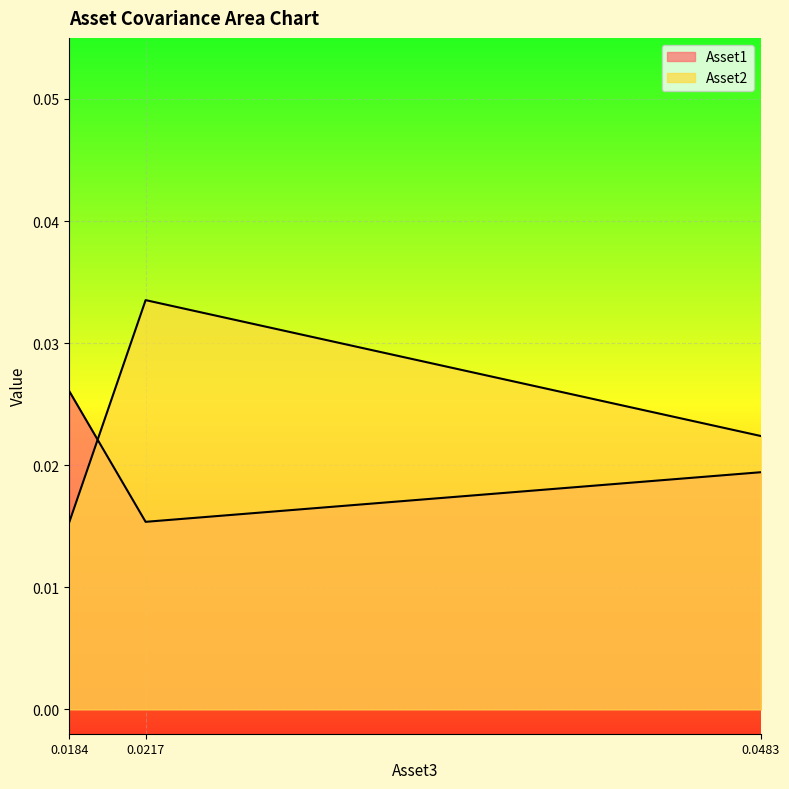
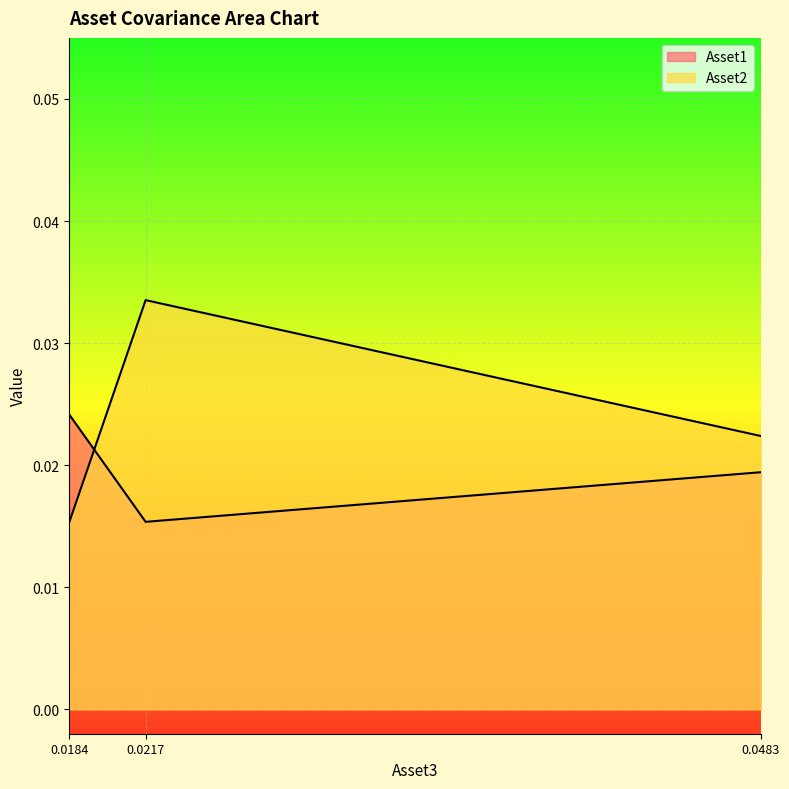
  {
    "Asset1": {
-     "0.0184": 0.0260,
+     "0.0184": 0.0241,
      "0.0217": 0.0154,
      "0.0483": 0.0194
    },
    "Asset2": {
      "0.0184": 0.0154,
      "0.0217": 0.0335,
      "0.0483": 0.0224
    }
  }
